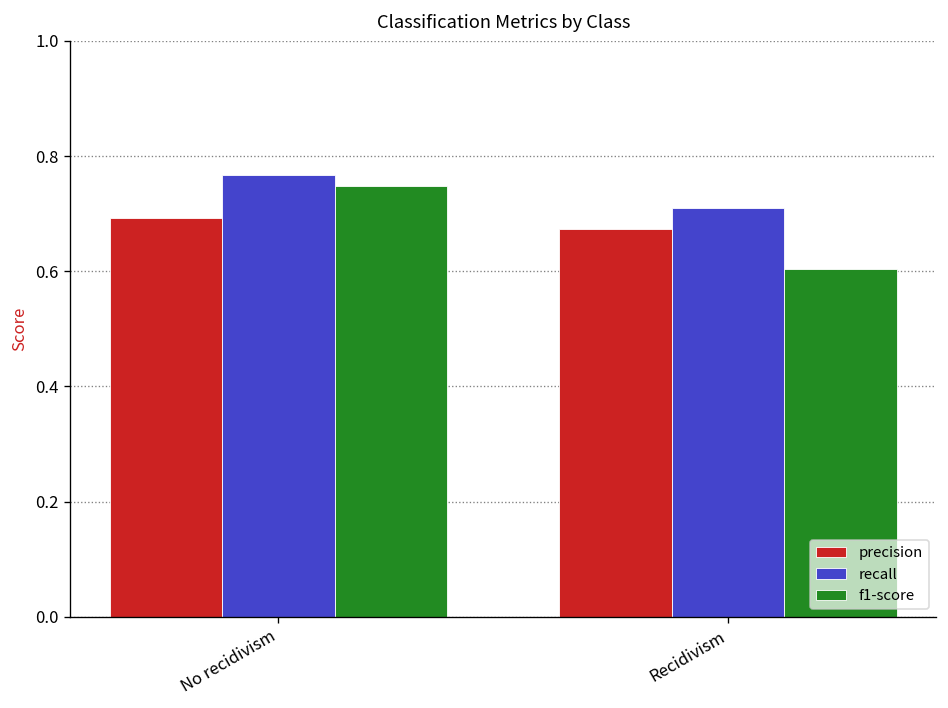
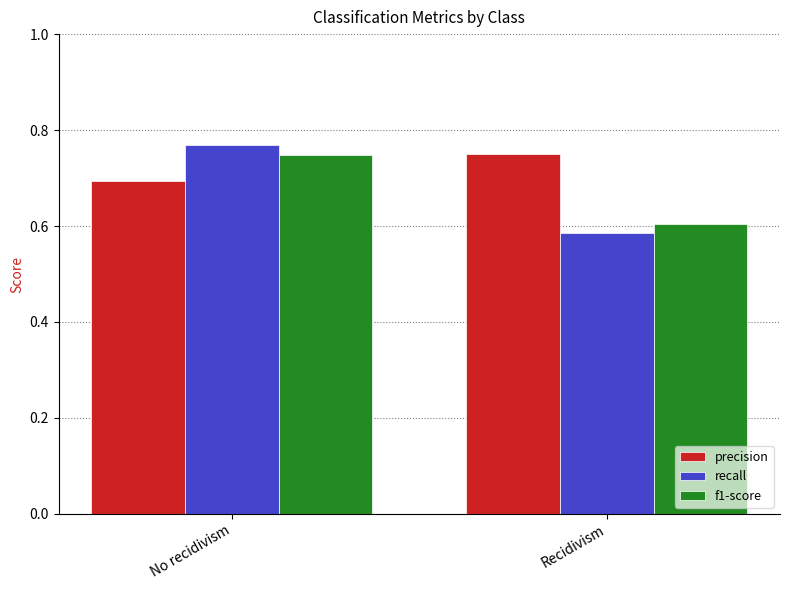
  {
    "precision": {
      "No recidivism": 0.69,
-     "Recidivism": 0.67
+     "Recidivism": 0.75
    },
    "recall": {
      "No recidivism": 0.77,
-     "Recidivism": 0.71
+     "Recidivism": 0.58
    },
    "f1-score": {
      "No recidivism": 0.75,
      "Recidivism": 0.60
    }
  }
